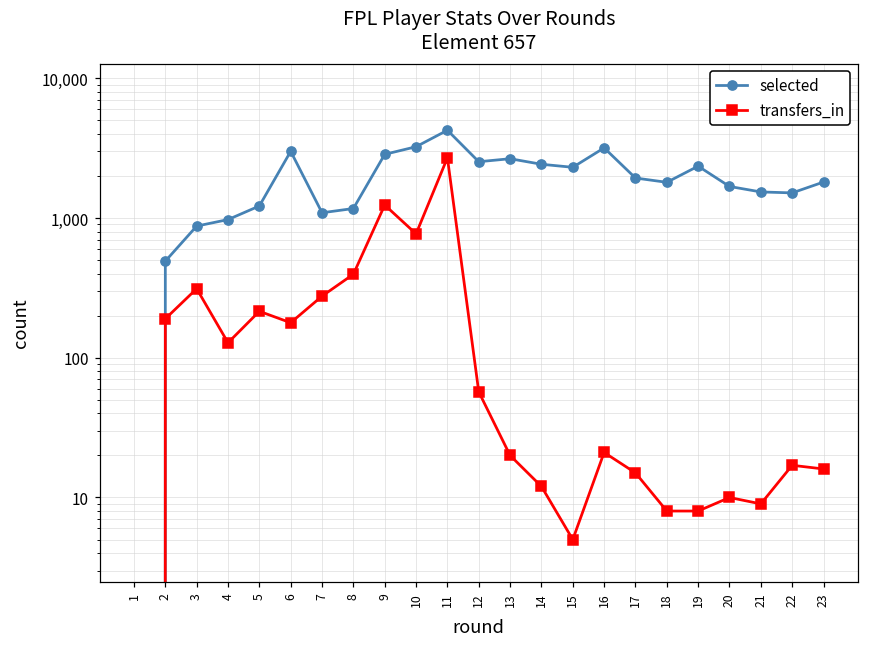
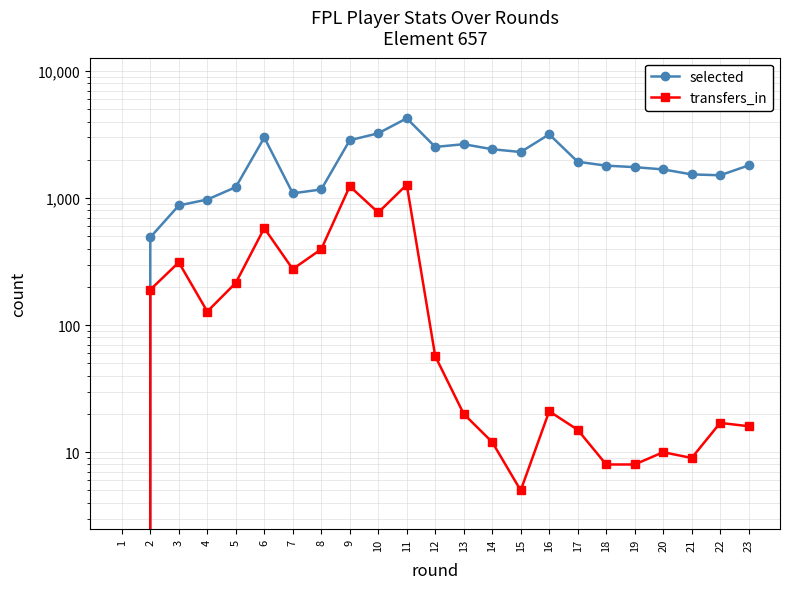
  {
    "selected": {
      "2": "490",
      "3": "900",
      "4": "1,000",
      "5": "1,200",
      "6": "3,000",
      "7": "1,100",
      "8": "1,200",
      "9": "2,900",
      "10": "3,200",
      "11": "4,200",
      "12": "2,500",
      "13": "2,700",
      "14": "2,400",
      "15": "2,300",
      "16": "3,200",
      "17": "1,900",
      "18": "1,800",
-     "19": "2,300",
+     "19": "1,800",
      "20": "1,700",
      "21": "1,500",
      "22": "1,500",
      "23": "1,800"
    },
    "transfers_in": {
      "2": "190",
      "3": "310",
      "4": "130",
      "5": "220",
-     "6": "180",
+     "6": "600",
      "7": "280",
      "8": "400",
      "9": "1,200",
      "10": "800",
-     "11": "2,700",
+     "11": "1,300",
      "12": "60",
      "13": "20",
      "14": "12",
      "15": "5",
      "16": "21",
      "17": "15",
      "18": "8",
      "19": "8",
      "20": "10",
      "21": "9",
      "22": "17",
      "23": "16"
    }
  }
